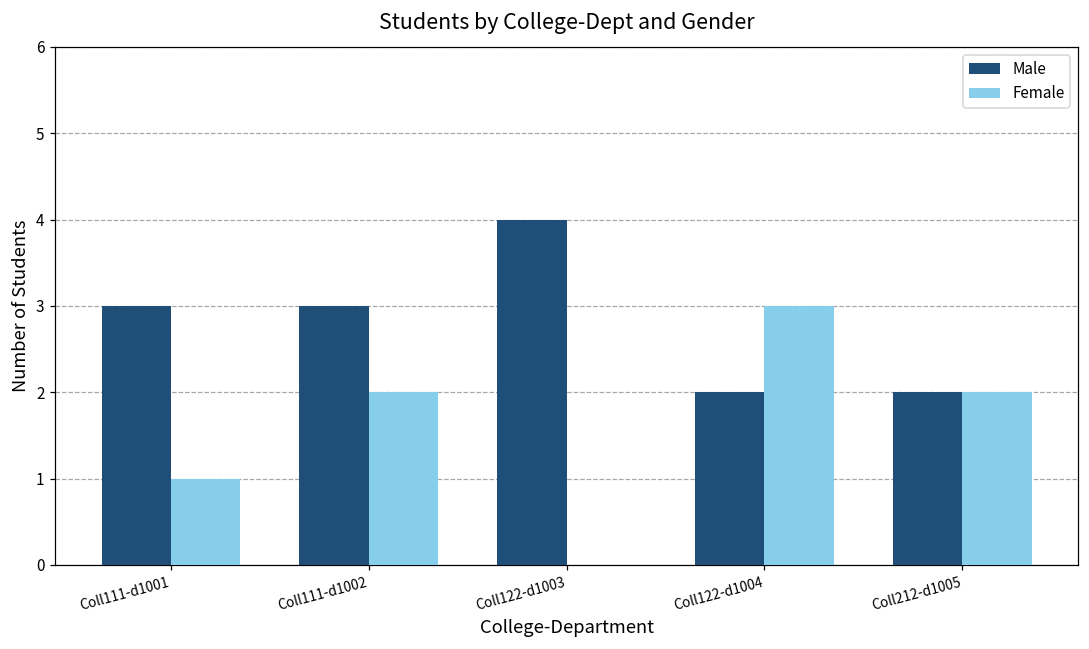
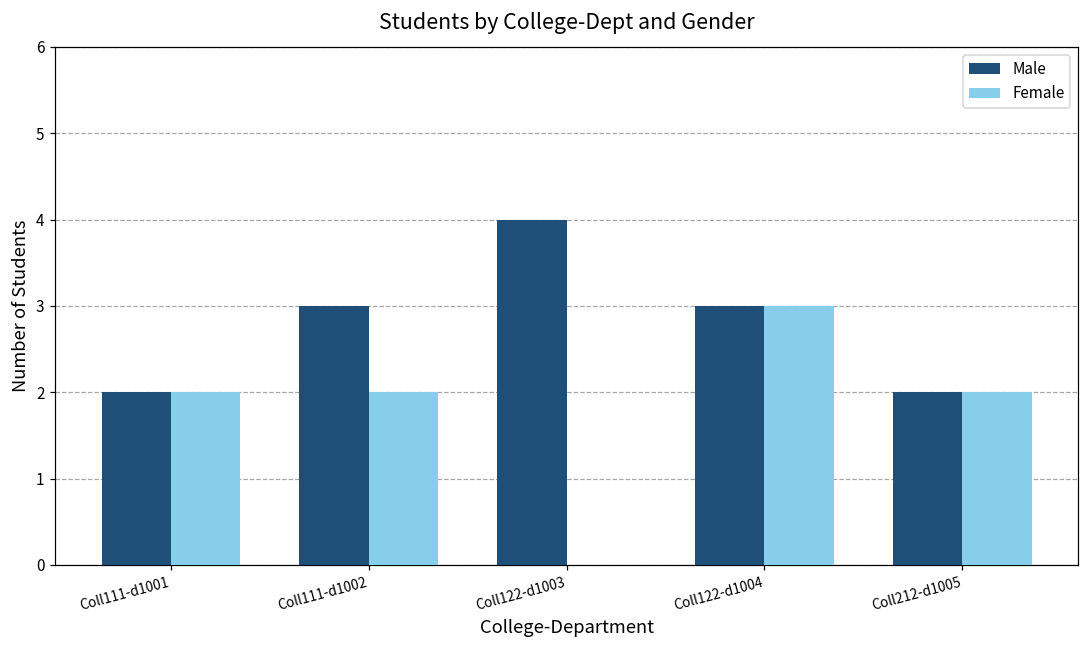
  {
    "Male": {
-     "Coll111-d1001": 3,
+     "Coll111-d1001": 2,
      "Coll111-d1002": 3,
      "Coll122-d1003": 4,
-     "Coll122-d1004": 2,
+     "Coll122-d1004": 3,
      "Coll212-d1005": 2
    },
    "Female": {
-     "Coll111-d1001": 1,
+     "Coll111-d1001": 2,
      "Coll111-d1002": 2,
      "Coll122-d1003": 0,
      "Coll122-d1004": 3,
      "Coll212-d1005": 2
    }
  }
